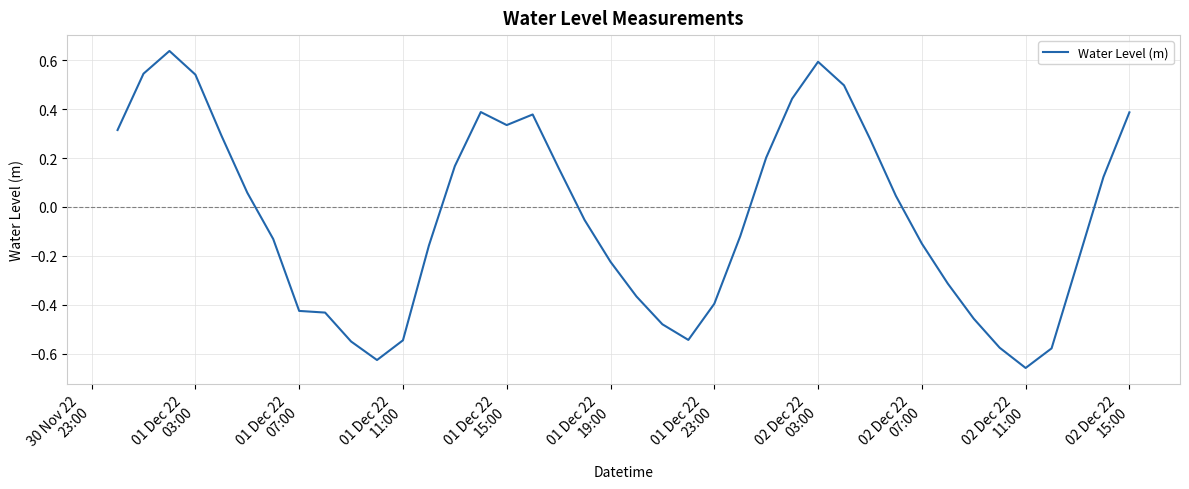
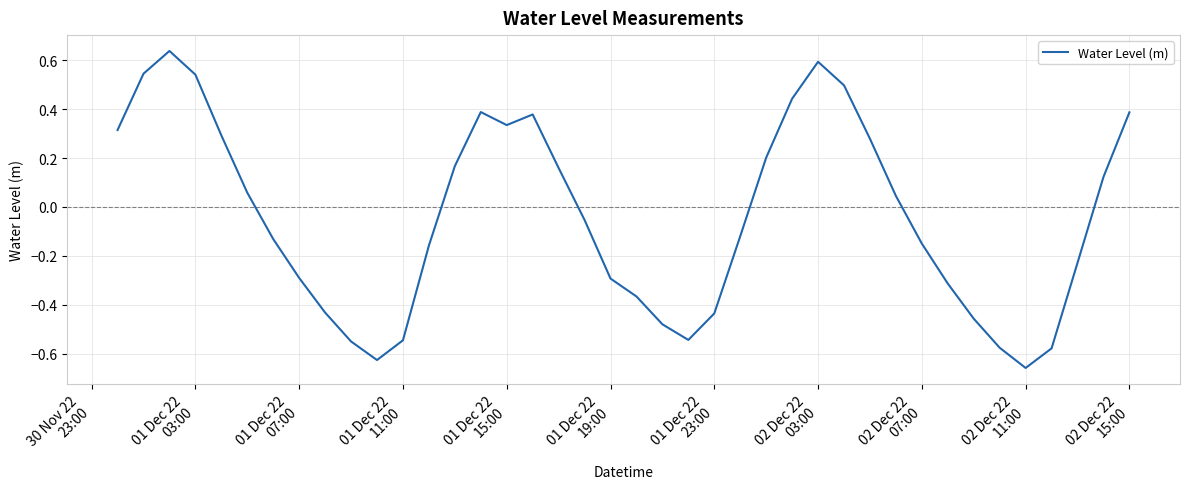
  {
    "01 Dec 22 03:00": 0.54,
-   "01 Dec 22 07:00": -0.43,
+   "01 Dec 22 07:00": -0.29,
    "01 Dec 22 11:00": -0.55,
    "01 Dec 22 15:00": 0.33,
-   "01 Dec 22 19:00": -0.22,
-   "01 Dec 22 23:00": -0.40,
+   "01 Dec 22 19:00": -0.29,
+   "01 Dec 22 23:00": -0.44,
    "02 Dec 22 03:00": 0.59,
    "02 Dec 22 07:00": -0.15,
    "02 Dec 22 11:00": -0.66,
    "02 Dec 22 15:00": 0.39
  }
